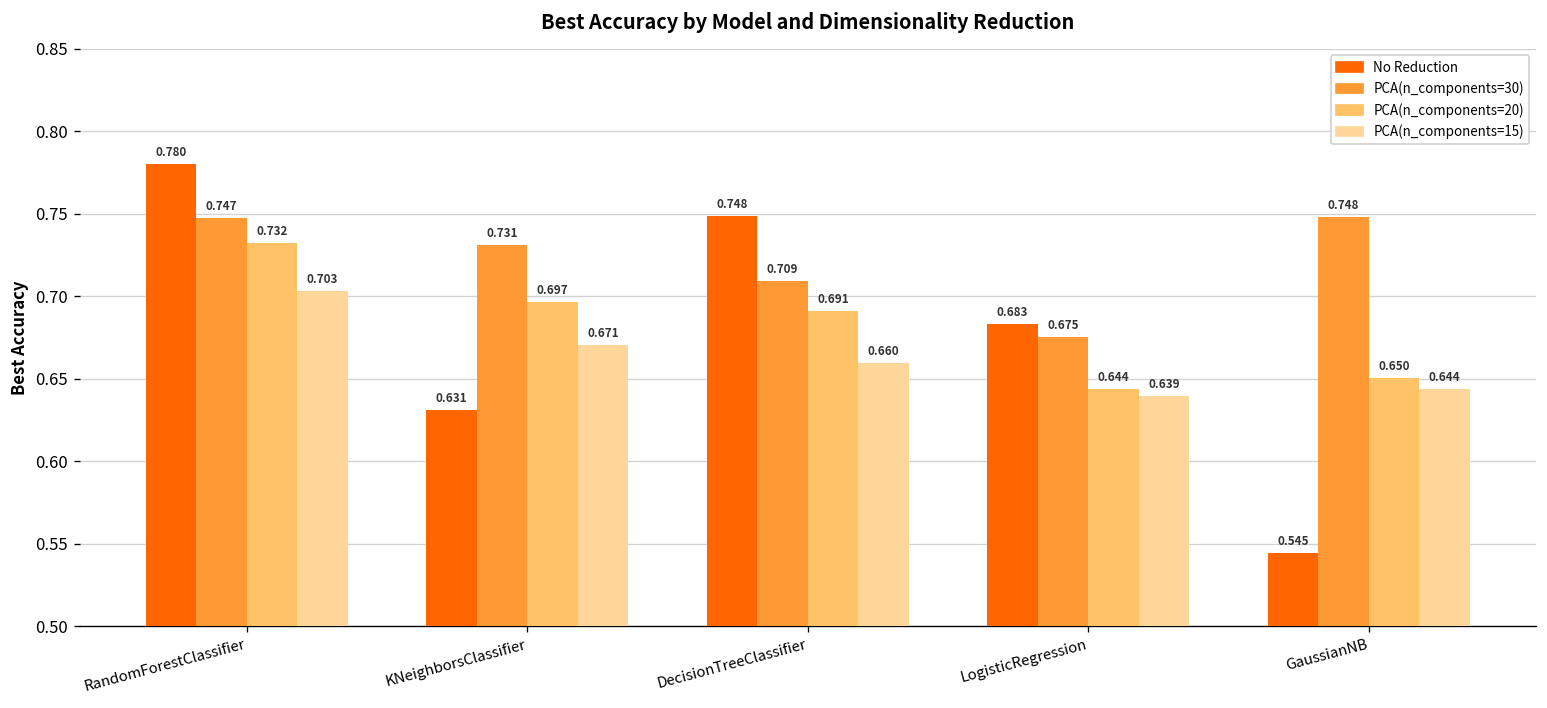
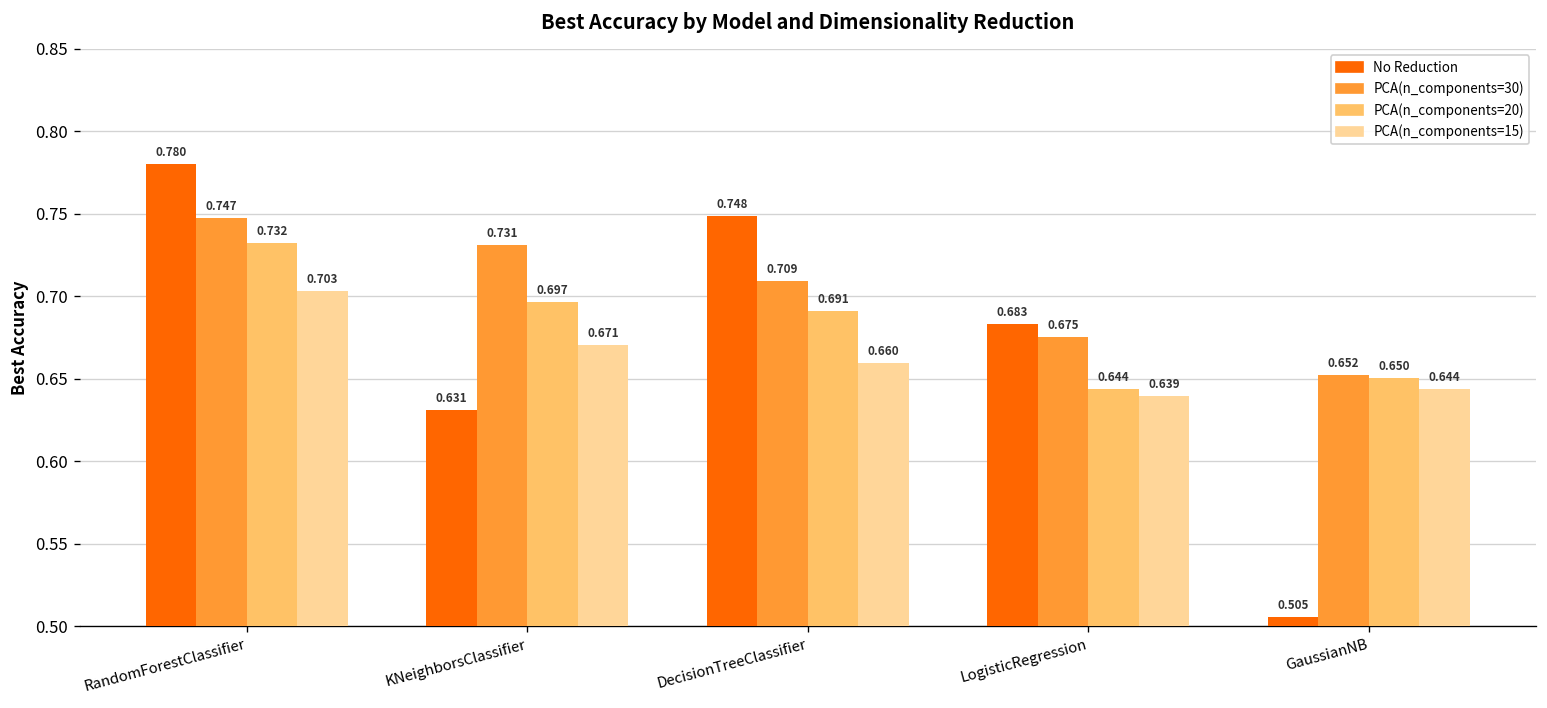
  {
    "No Reduction": {
      "RandomForestClassifier": 0.780,
      "KNeighborsClassifier": 0.631,
      "DecisionTreeClassifier": 0.748,
      "LogisticRegression": 0.683,
-     "GaussianNB": 0.545
+     "GaussianNB": 0.505
    },
    "PCA(n_components=30)": {
      "RandomForestClassifier": 0.747,
      "KNeighborsClassifier": 0.731,
      "DecisionTreeClassifier": 0.709,
      "LogisticRegression": 0.675,
-     "GaussianNB": 0.748
+     "GaussianNB": 0.652
    }
  }
